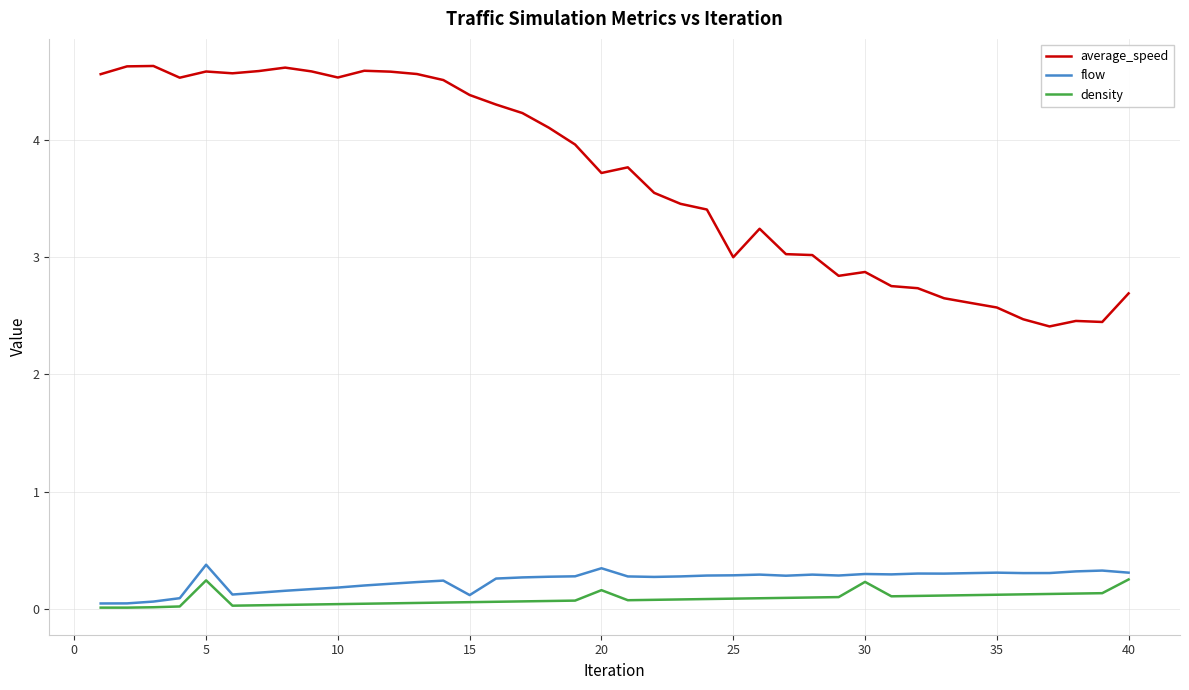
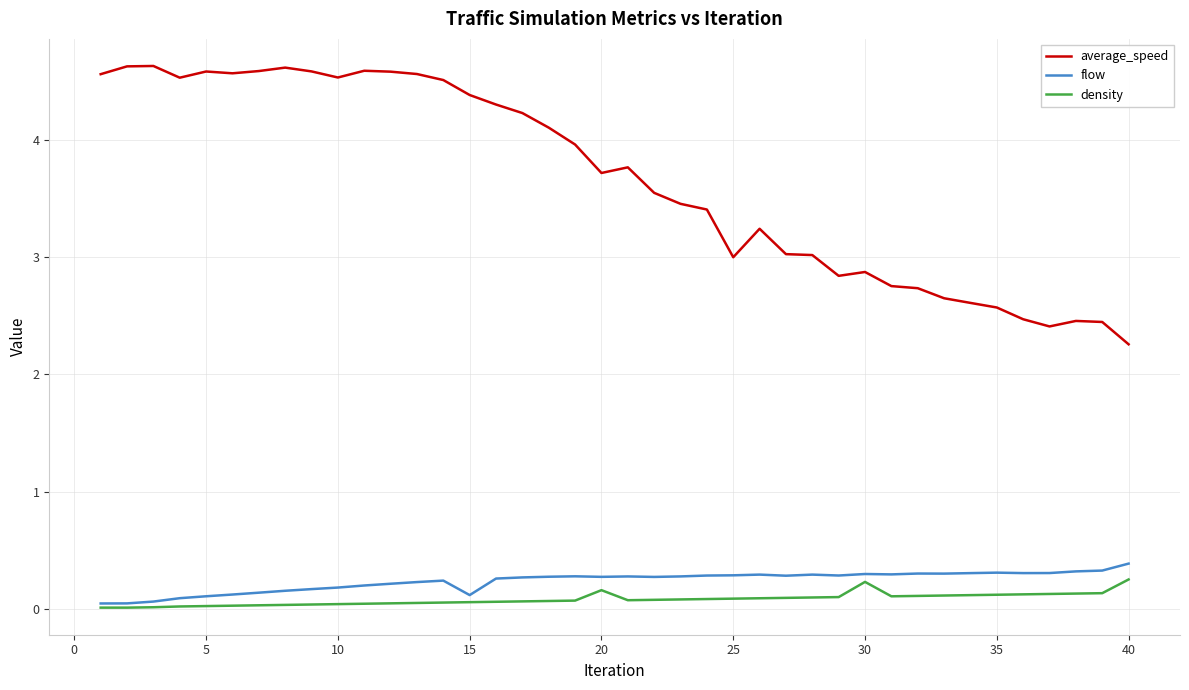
  {
    "average_speed": {
      "5": 4.58,
      "10": 4.53,
      "15": 4.38,
      "20": 3.72,
      "25": 3.00,
      "30": 2.87,
      "35": 2.57,
-     "40": 2.69
+     "40": 2.26
    },
    "flow": {
-     "5": 0.38,
+     "5": 0.11,
      "10": 0.18,
      "15": 0.12,
-     "20": 0.35,
+     "20": 0.27,
      "25": 0.29,
      "30": 0.30,
      "35": 0.31,
-     "40": 0.31
+     "40": 0.39
    },
    "density": {
-     "5": 0.24,
+     "5": 0.02,
      "10": 0.04,
      "15": 0.06,
      "20": 0.16,
      "25": 0.09,
      "30": 0.23,
      "35": 0.12,
      "40": 0.25
    }
  }
